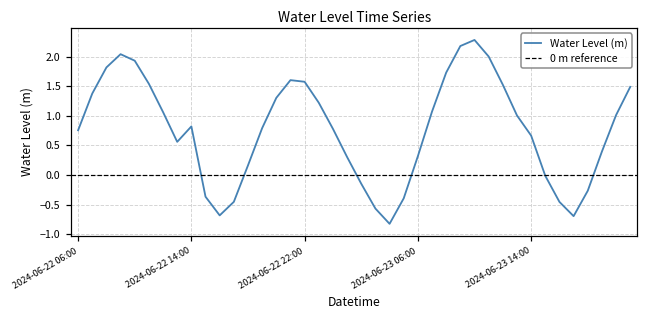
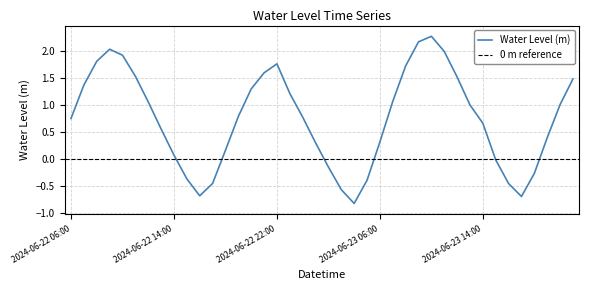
  {
    "2024-06-22 06:00": 0.8,
-   "2024-06-22 14:00": 0.8,
-   "2024-06-22 22:00": 1.6,
+   "2024-06-22 14:00": 0.1,
+   "2024-06-22 22:00": 1.8,
    "2024-06-23 06:00": 0.3,
    "2024-06-23 14:00": 0.7
  }
